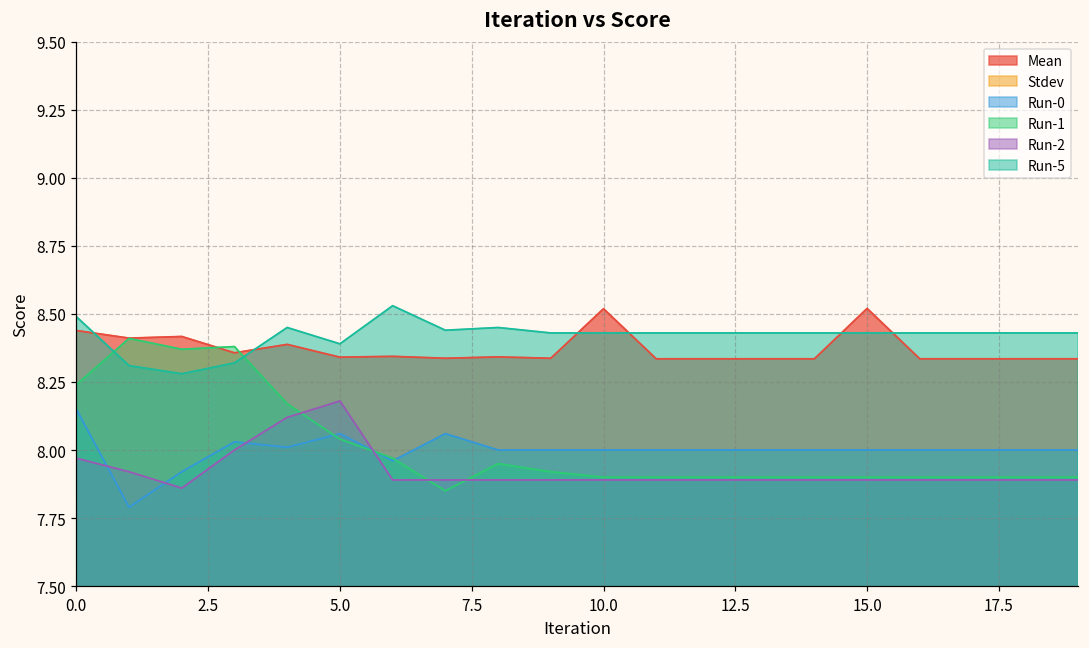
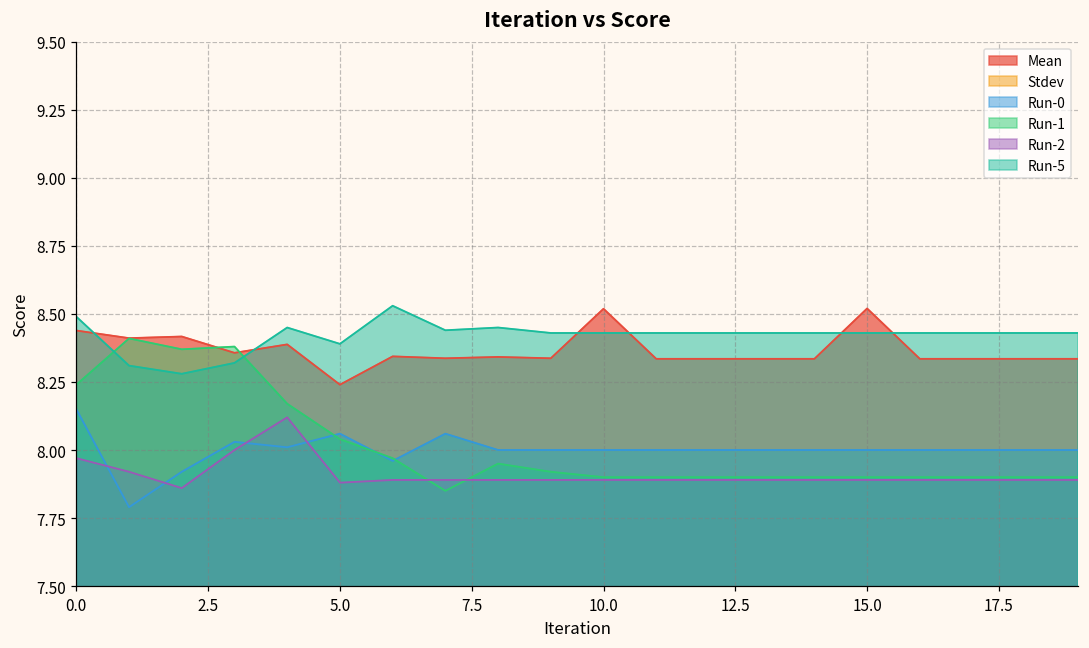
  {
    "Mean": {
      "0.0": 8.44,
-     "5.0": 8.34,
+     "5.0": 8.24,
      "10.0": 8.52,
      "15.0": 8.52
    },
    "Run-2": {
      "0.0": 7.97,
-     "5.0": 8.18
+     "5.0": 7.88
    }
  }
